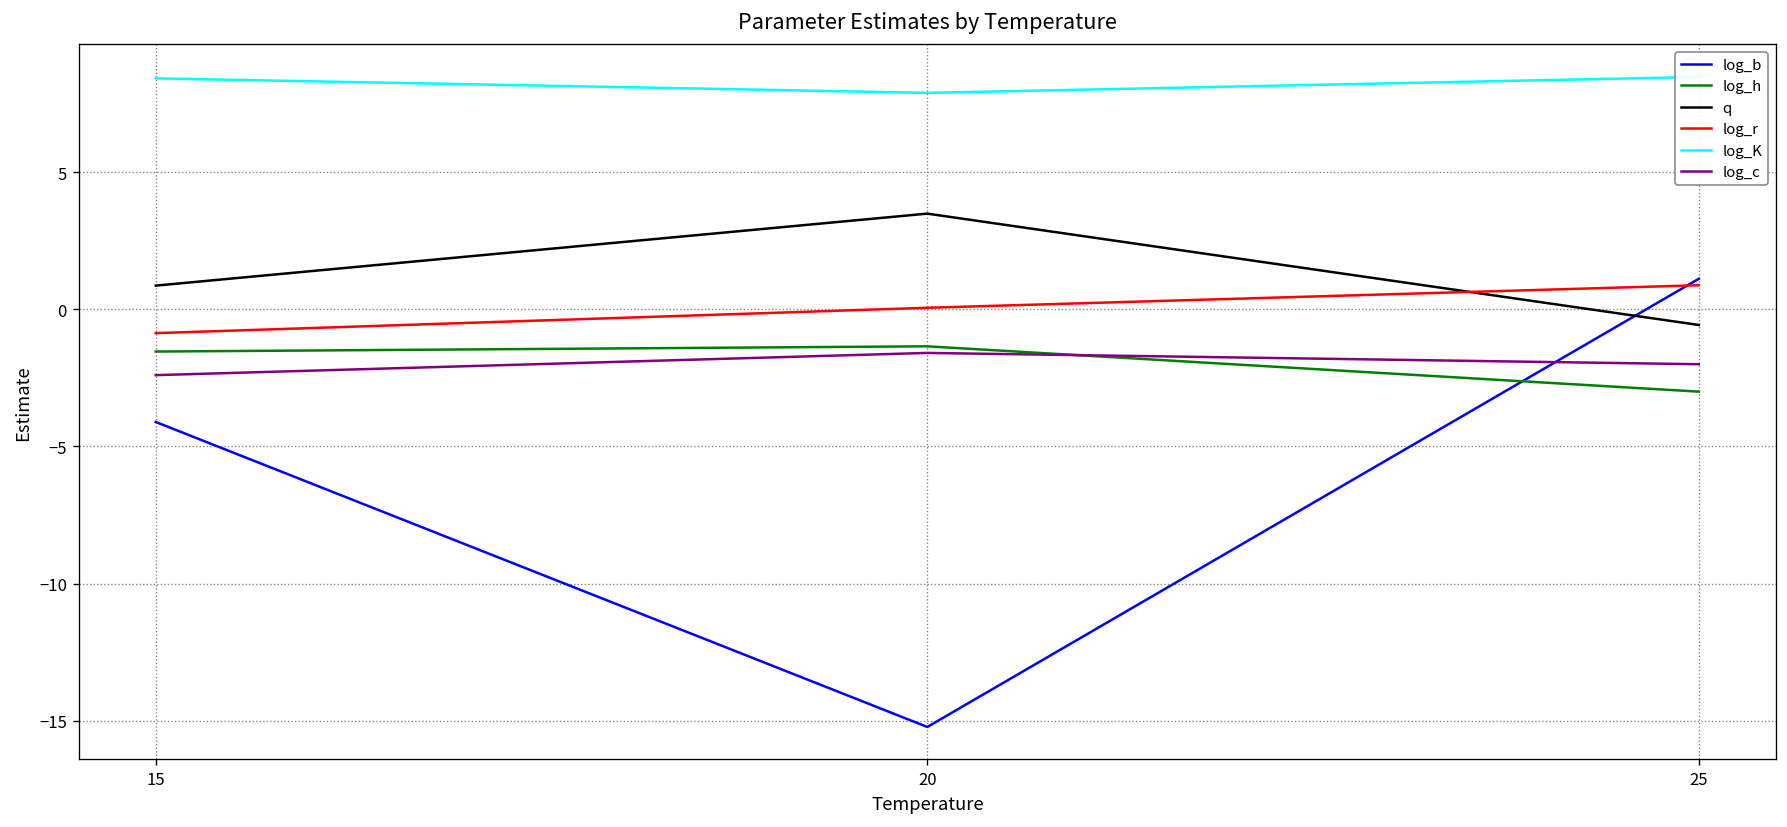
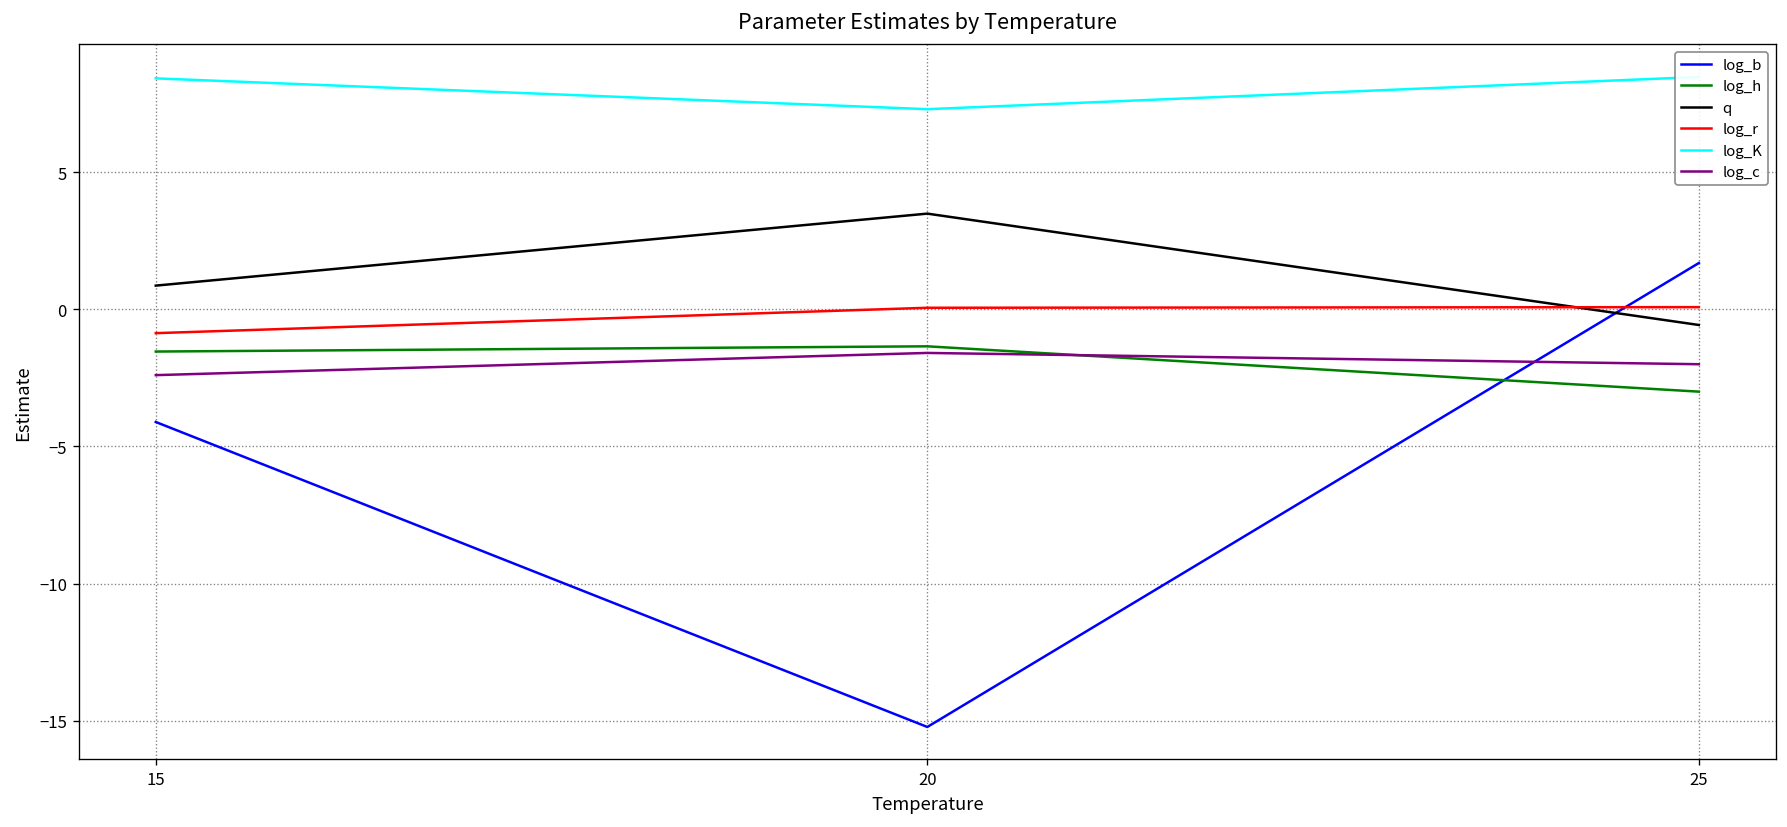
  {
    "log_b": {
      "15": -4.1,
      "20": -15.2,
-     "25": 1.1
+     "25": 1.7
    },
    "log_h": {
      "15": -1.5,
      "20": -1.3,
      "25": -3.0
    },
    "q": {
      "15": 0.9,
      "20": 3.5,
      "25": -0.6
    },
    "log_r": {
      "15": -0.9,
      "20": 0.1,
-     "25": 0.9
+     "25": 0.1
    },
    "log_K": {
      "15": 8.4,
-     "20": 7.9
+     "20": 7.3
    },
    "log_c": {
      "15": -2.4,
      "20": -1.6,
      "25": -2.0
    }
  }
